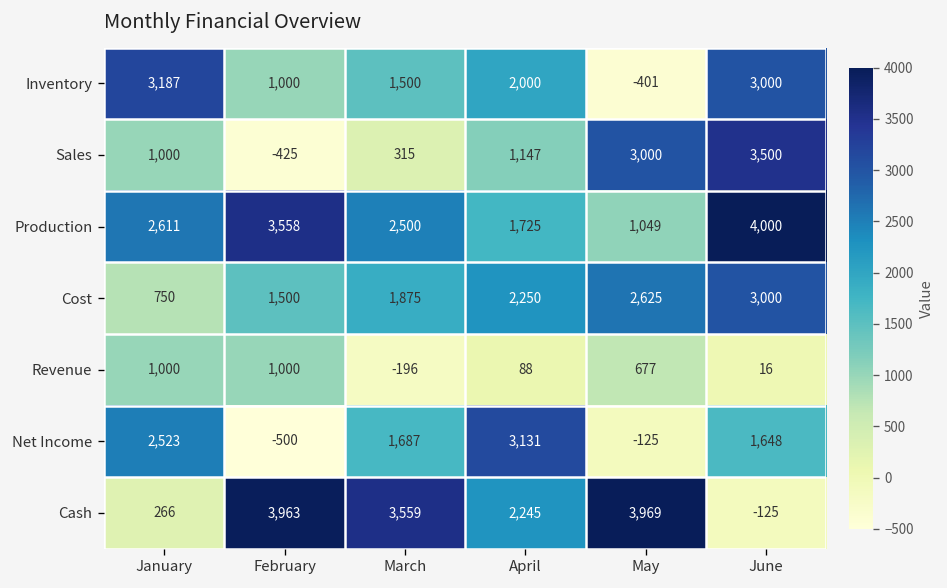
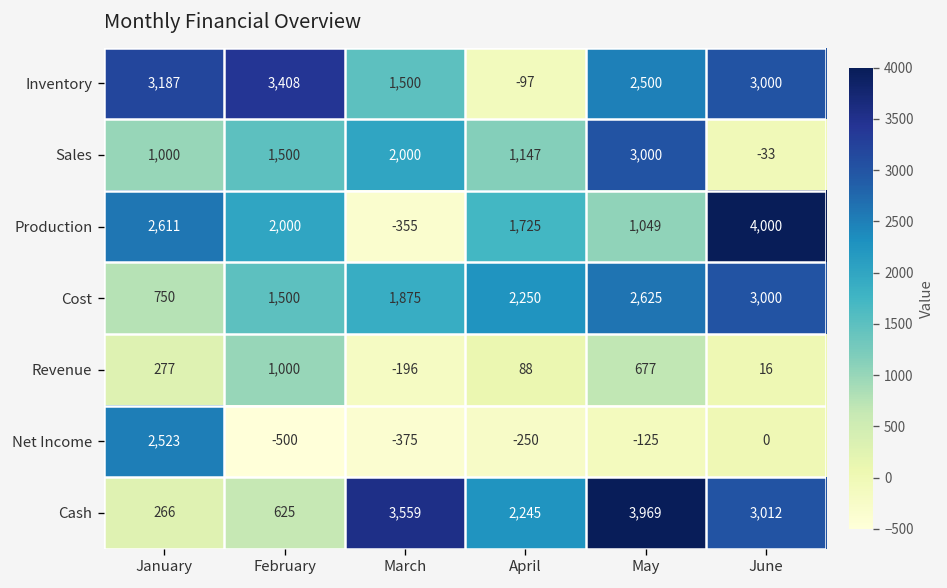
  {
    "Inventory": {
      "January": "3,187",
-     "February": "1,000",
+     "February": "3,408",
      "March": "1,500",
-     "April": "2,000",
-     "May": "-401",
+     "April": "-97",
+     "May": "2,500",
      "June": "3,000"
    },
    "Sales": {
      "January": "1,000",
-     "February": "-425",
-     "March": "315",
+     "February": "1,500",
+     "March": "2,000",
      "April": "1,147",
      "May": "3,000",
-     "June": "3,500"
+     "June": "-33"
    },
    "Production": {
      "January": "2,611",
-     "February": "3,558",
-     "March": "2,500",
+     "February": "2,000",
+     "March": "-355",
      "April": "1,725",
      "May": "1,049",
      "June": "4,000"
    },
    "Cost": {
      "January": "750",
      "February": "1,500",
      "March": "1,875",
      "April": "2,250",
      "May": "2,625",
      "June": "3,000"
    },
    "Revenue": {
-     "January": "1,000",
+     "January": "277",
      "February": "1,000",
      "March": "-196",
      "April": "88",
      "May": "677",
      "June": "16"
    },
    "Net Income": {
      "January": "2,523",
      "February": "-500",
-     "March": "1,687",
-     "April": "3,131",
+     "March": "-375",
+     "April": "-250",
      "May": "-125",
-     "June": "1,648"
+     "June": "0"
    },
    "Cash": {
      "January": "266",
-     "February": "3,963",
+     "February": "625",
      "March": "3,559",
      "April": "2,245",
      "May": "3,969",
-     "June": "-125"
+     "June": "3,012"
    }
  }
